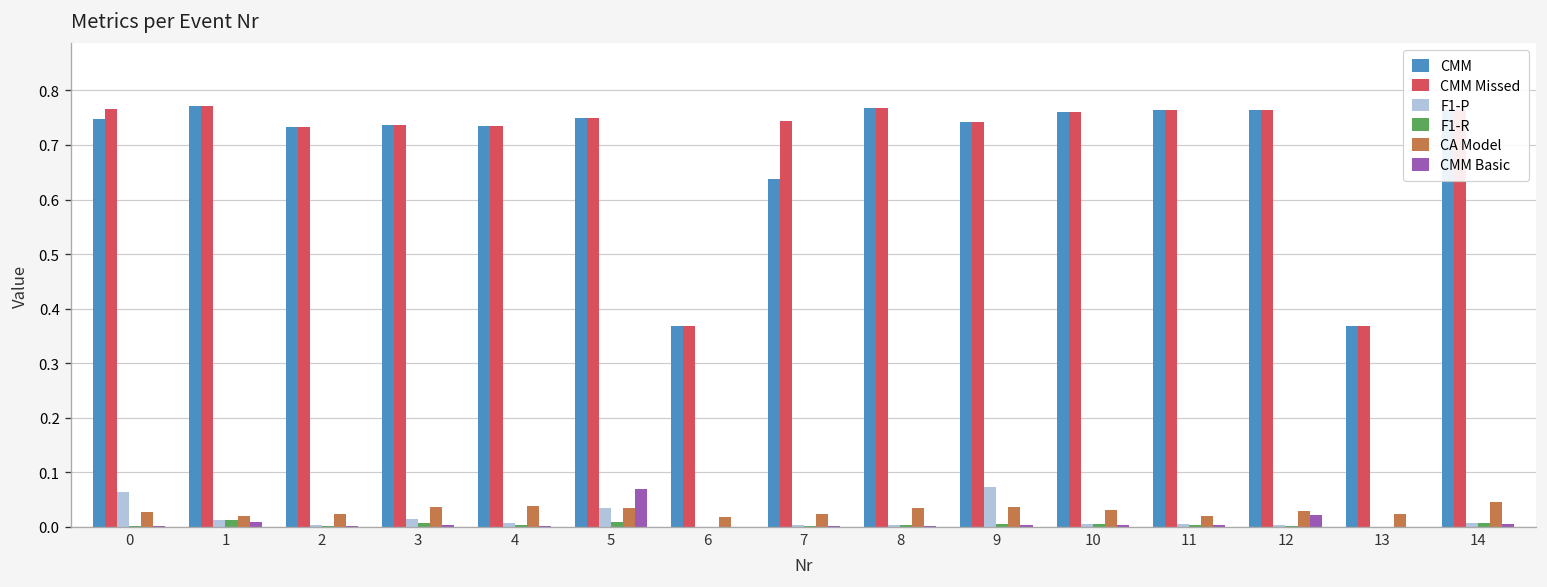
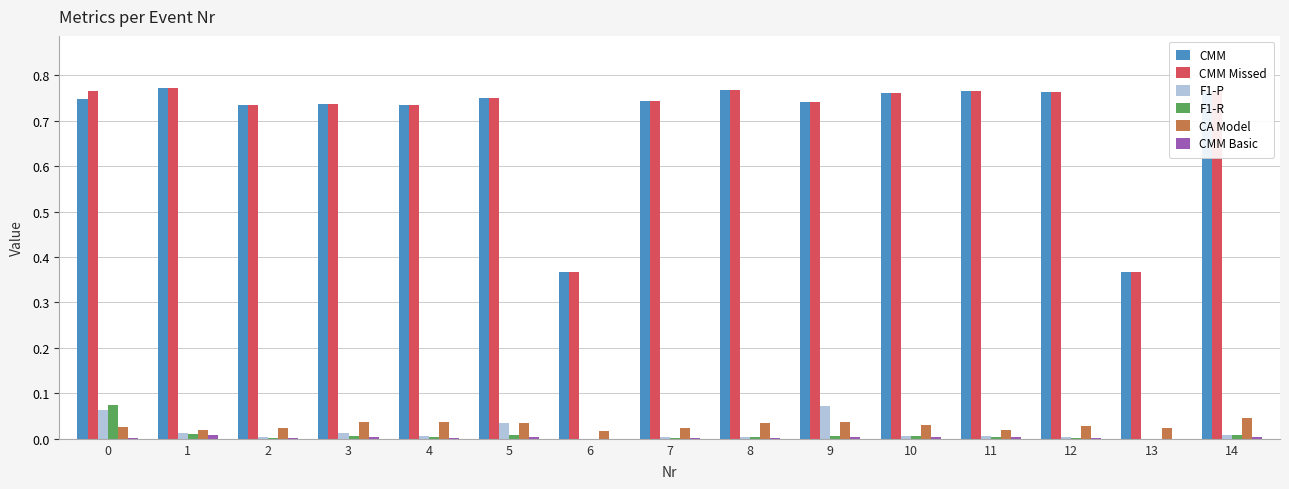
  {
    "CMM": {
      "0": 0.75,
      "1": 0.77,
      "2": 0.73,
      "3": 0.74,
      "4": 0.73,
      "5": 0.75,
      "6": 0.37,
-     "7": 0.64,
+     "7": 0.74,
      "8": 0.77,
      "9": 0.74,
      "10": 0.76,
      "11": 0.76,
      "12": 0.76,
      "13": 0.37
    },
    "F1-P": {
      "0": 0.06,
      "1": 0.01,
      "3": 0.01,
      "4": 0.01,
      "5": 0.03,
      "6": 0.00,
      "9": 0.07,
      "10": 0.01,
      "13": 0.00,
      "14": 0.01
    },
    "F1-R": {
-     "0": 0.00,
+     "0": 0.08,
      "1": 0.01,
      "3": 0.01,
      "5": 0.01,
      "6": 0.00,
      "9": 0.01,
      "10": 0.01,
      "13": 0.00,
      "14": 0.01
    },
    "CMM Basic": {
      "1": 0.01,
-     "5": 0.07,
+     "5": 0.01,
      "6": 0.00,
-     "12": 0.02,
+     "12": 0.00,
      "13": 0.00
    }
  }
